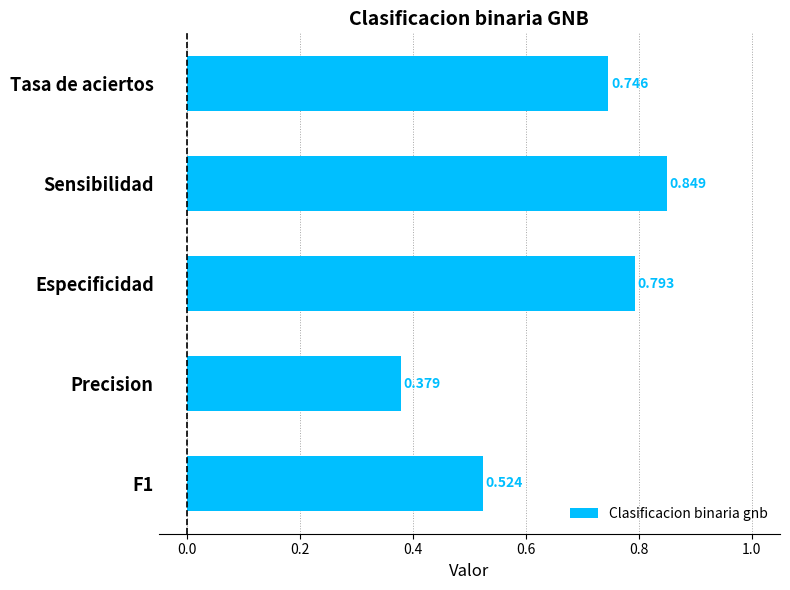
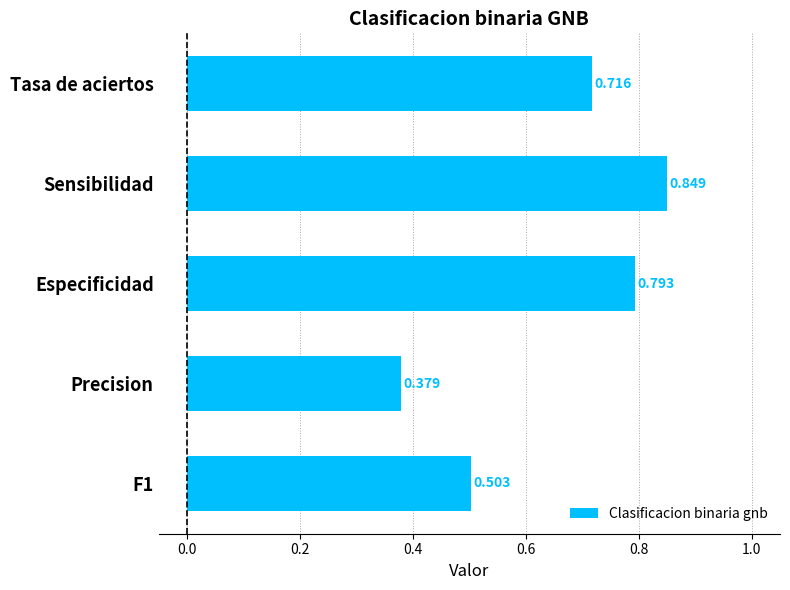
  {
-   "Tasa de aciertos": 0.746,
+   "Tasa de aciertos": 0.716,
    "Sensibilidad": 0.849,
    "Especificidad": 0.793,
    "Precision": 0.379,
-   "F1": 0.524
+   "F1": 0.503
  }
